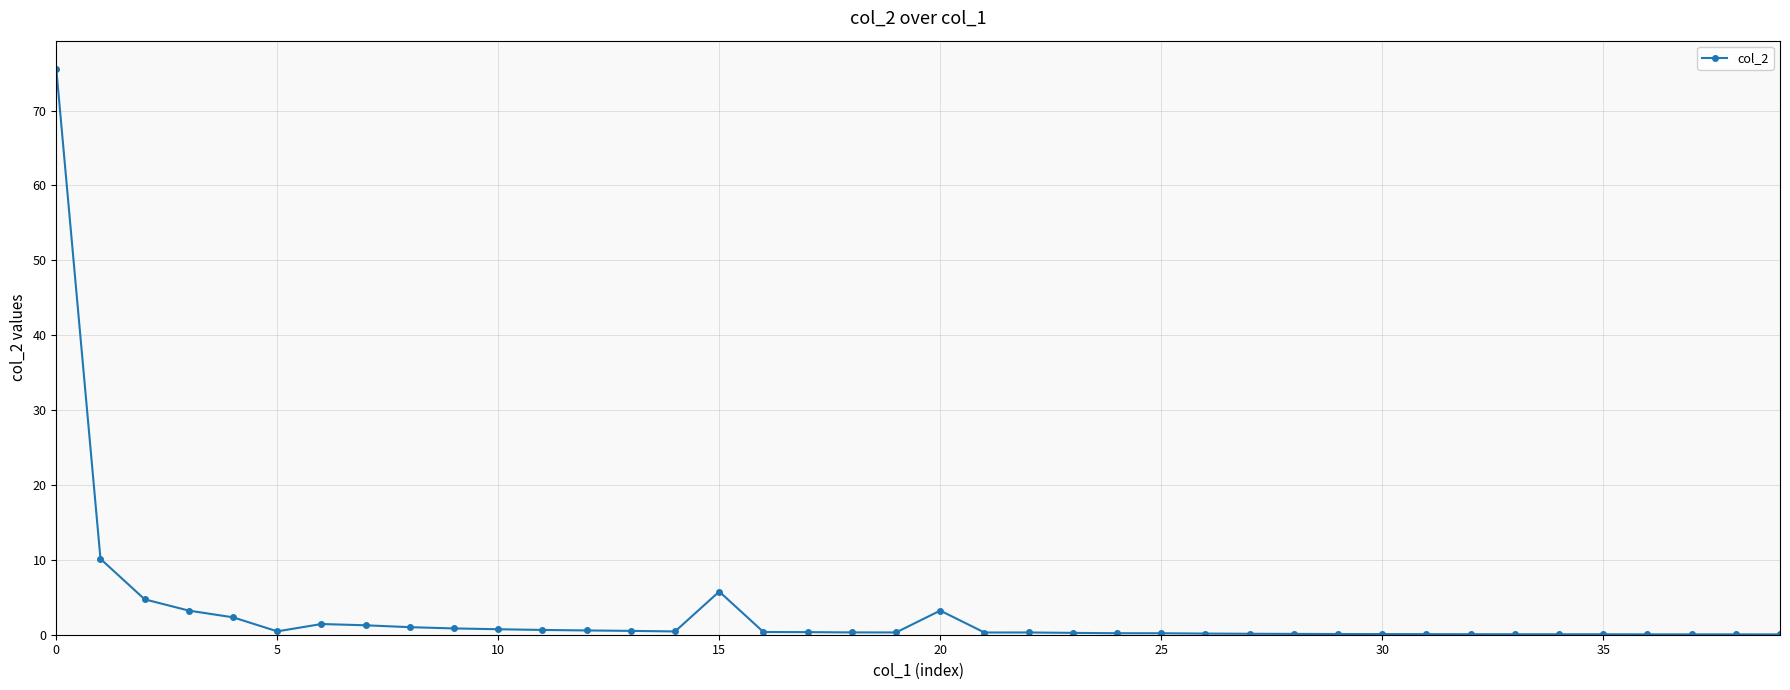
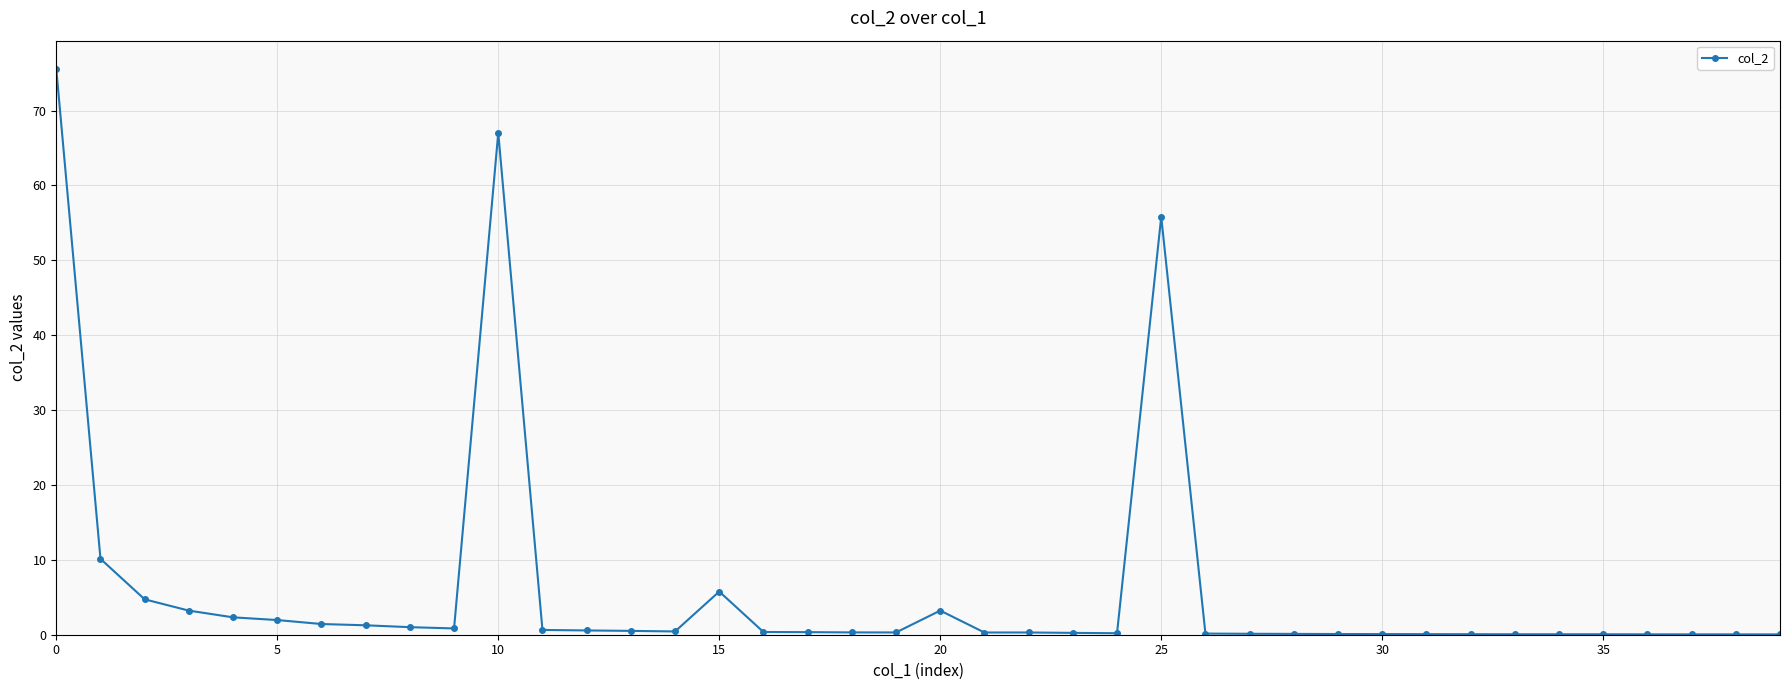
  {
    "0": 76,
-   "5": 0,
-   "10": 1,
+   "5": 2,
+   "10": 67,
    "15": 6,
    "20": 3,
-   "25": 0,
+   "25": 56,
    "30": 0,
    "35": 0
  }
